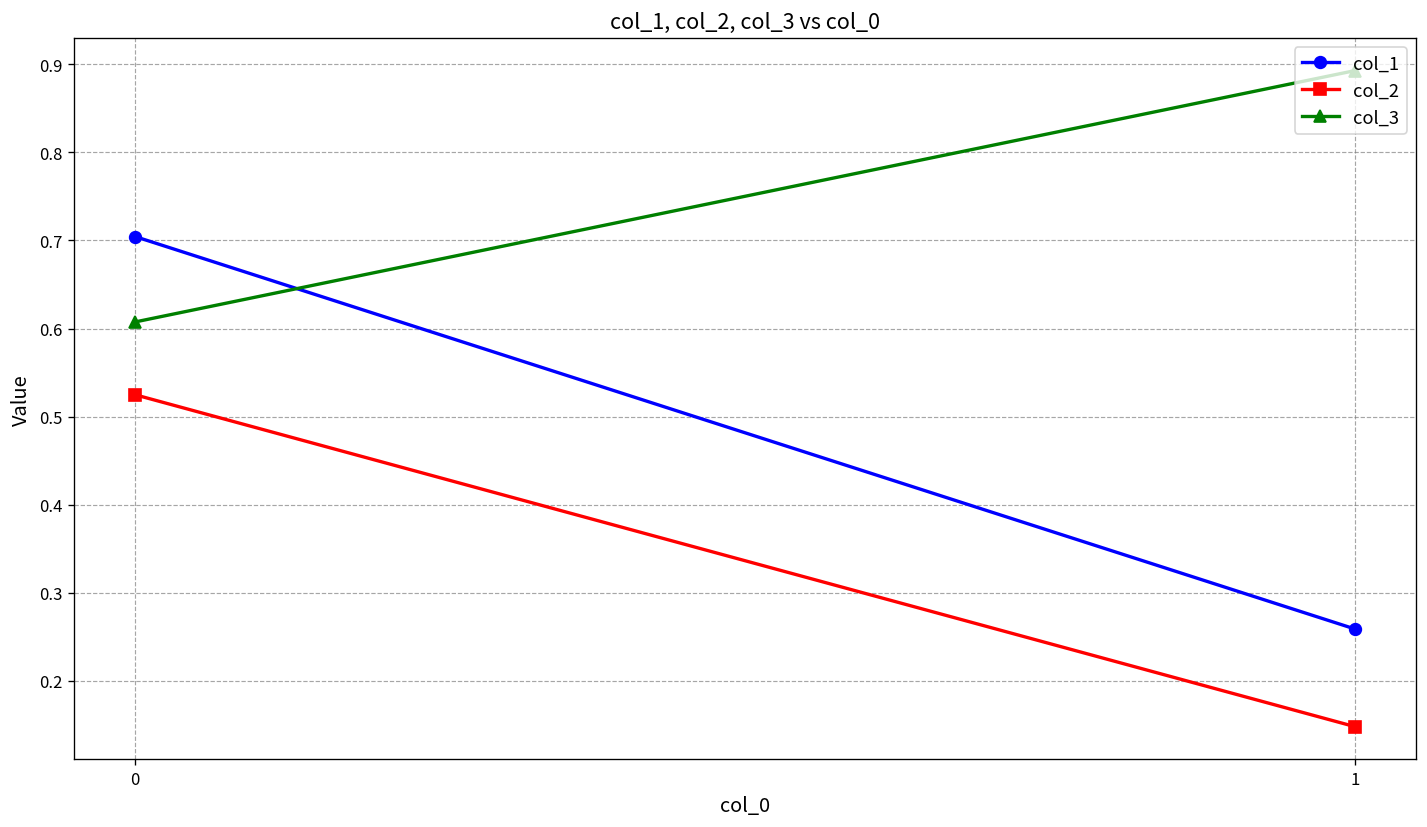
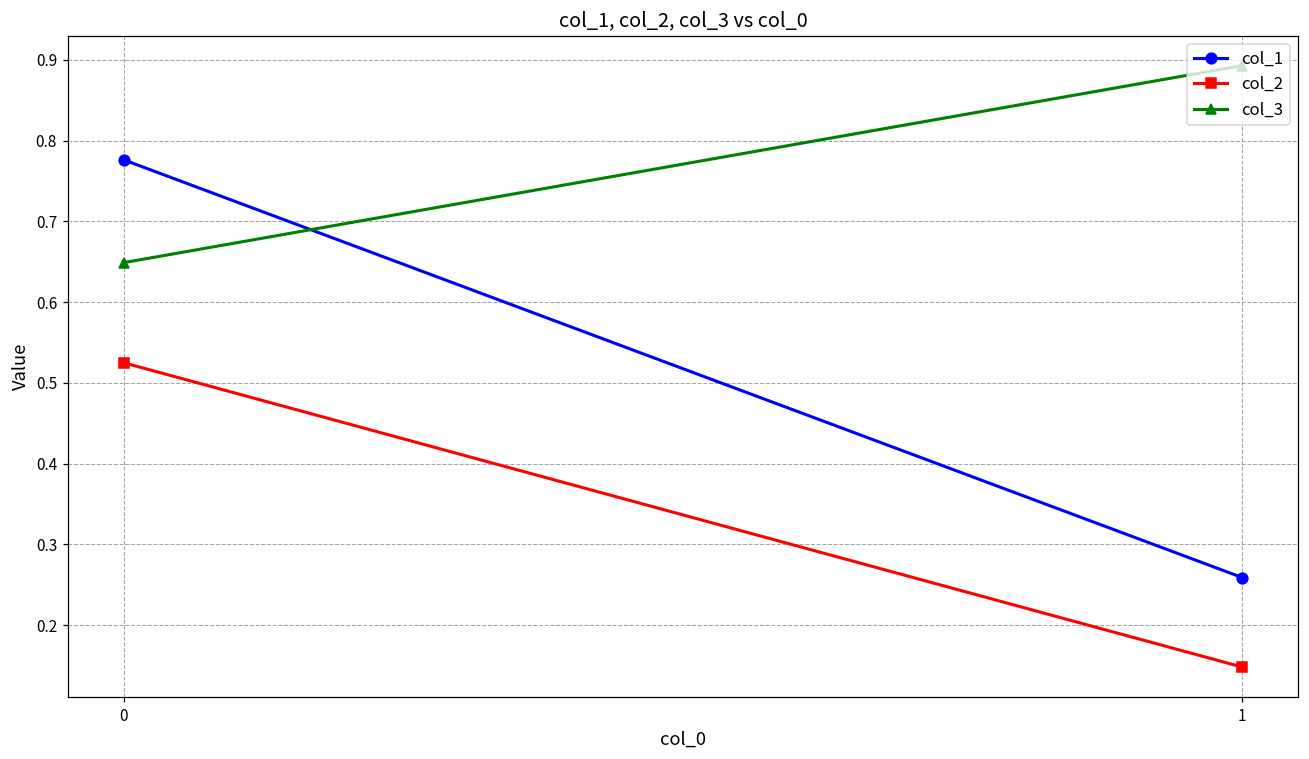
  {
    "col_1": {
-     "0": 0.70,
+     "0": 0.78,
      "1": 0.26
    },
    "col_2": {
      "0": 0.52,
      "1": 0.15
    },
    "col_3": {
-     "0": 0.61
+     "0": 0.65
    }
  }
